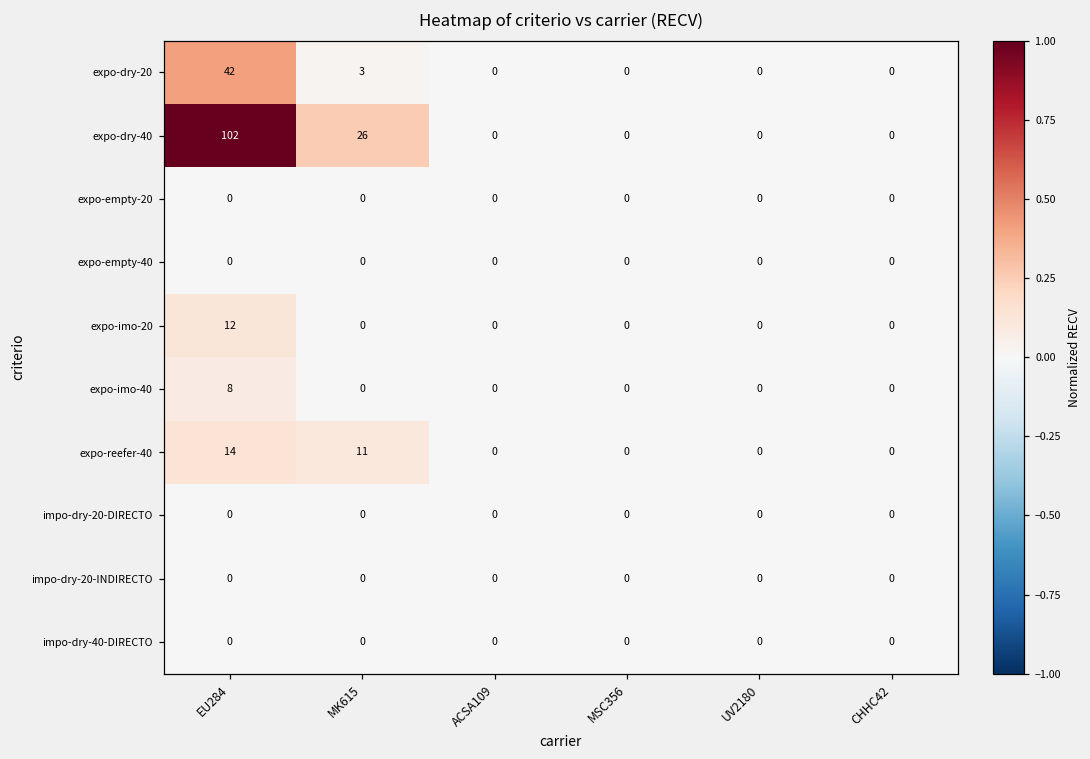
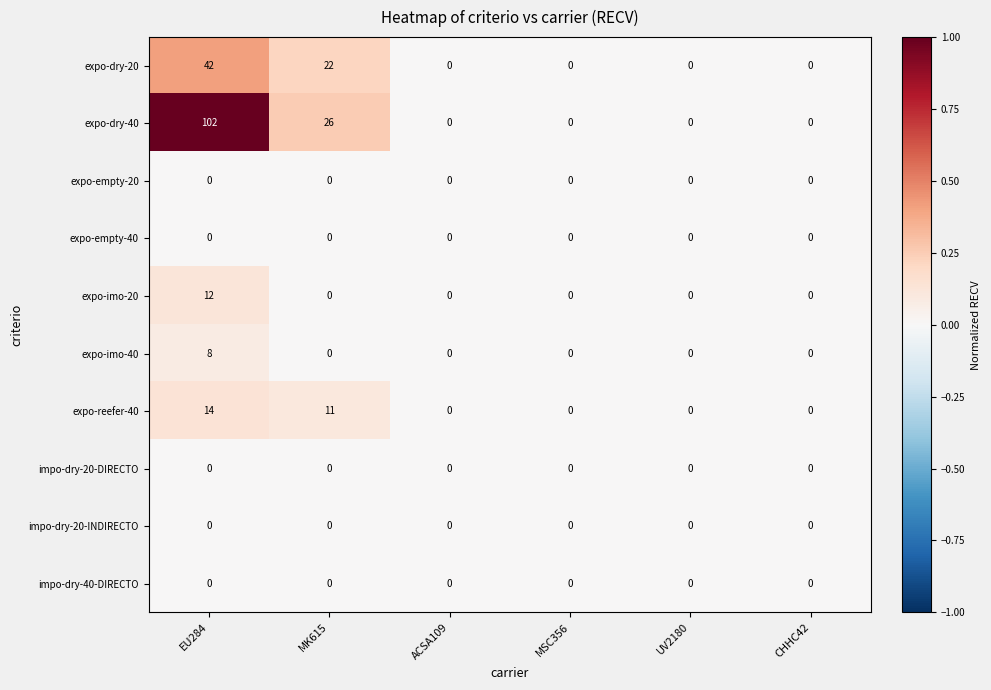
  {
    "expo-dry-20": {
      "EU284": 42,
-     "MK615": 3,
+     "MK615": 22,
      "ACSA109": 0,
      "MSC356": 0,
      "UV2180": 0,
      "CHHC42": 0
    },
    "expo-dry-40": {
      "EU284": 102,
      "MK615": 26,
      "ACSA109": 0,
      "MSC356": 0,
      "UV2180": 0,
      "CHHC42": 0
    },
    "expo-empty-20": {
      "EU284": 0,
      "MK615": 0,
      "ACSA109": 0,
      "MSC356": 0,
      "UV2180": 0,
      "CHHC42": 0
    },
    "expo-empty-40": {
      "EU284": 0,
      "MK615": 0,
      "ACSA109": 0,
      "MSC356": 0,
      "UV2180": 0,
      "CHHC42": 0
    },
    "expo-imo-20": {
      "EU284": 12,
      "MK615": 0,
      "ACSA109": 0,
      "MSC356": 0,
      "UV2180": 0,
      "CHHC42": 0
    },
    "expo-imo-40": {
      "EU284": 8,
      "MK615": 0,
      "ACSA109": 0,
      "MSC356": 0,
      "UV2180": 0,
      "CHHC42": 0
    },
    "expo-reefer-40": {
      "EU284": 14,
      "MK615": 11,
      "ACSA109": 0,
      "MSC356": 0,
      "UV2180": 0,
      "CHHC42": 0
    },
    "impo-dry-20-DIRECTO": {
      "EU284": 0,
      "MK615": 0,
      "ACSA109": 0,
      "MSC356": 0,
      "UV2180": 0,
      "CHHC42": 0
    },
    "impo-dry-20-INDIRECTO": {
      "EU284": 0,
      "MK615": 0,
      "ACSA109": 0,
      "MSC356": 0,
      "UV2180": 0,
      "CHHC42": 0
    },
    "impo-dry-40-DIRECTO": {
      "EU284": 0,
      "MK615": 0,
      "ACSA109": 0,
      "MSC356": 0,
      "UV2180": 0,
      "CHHC42": 0
    }
  }
